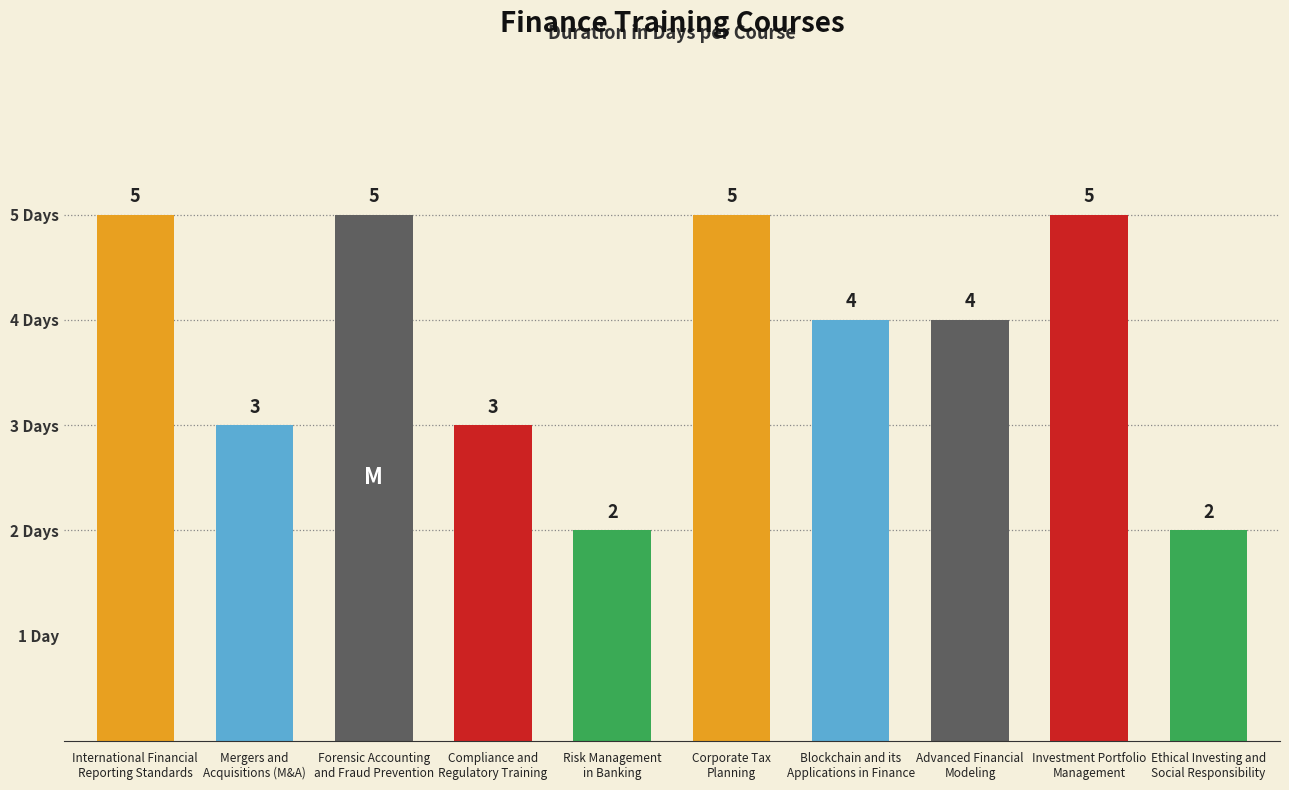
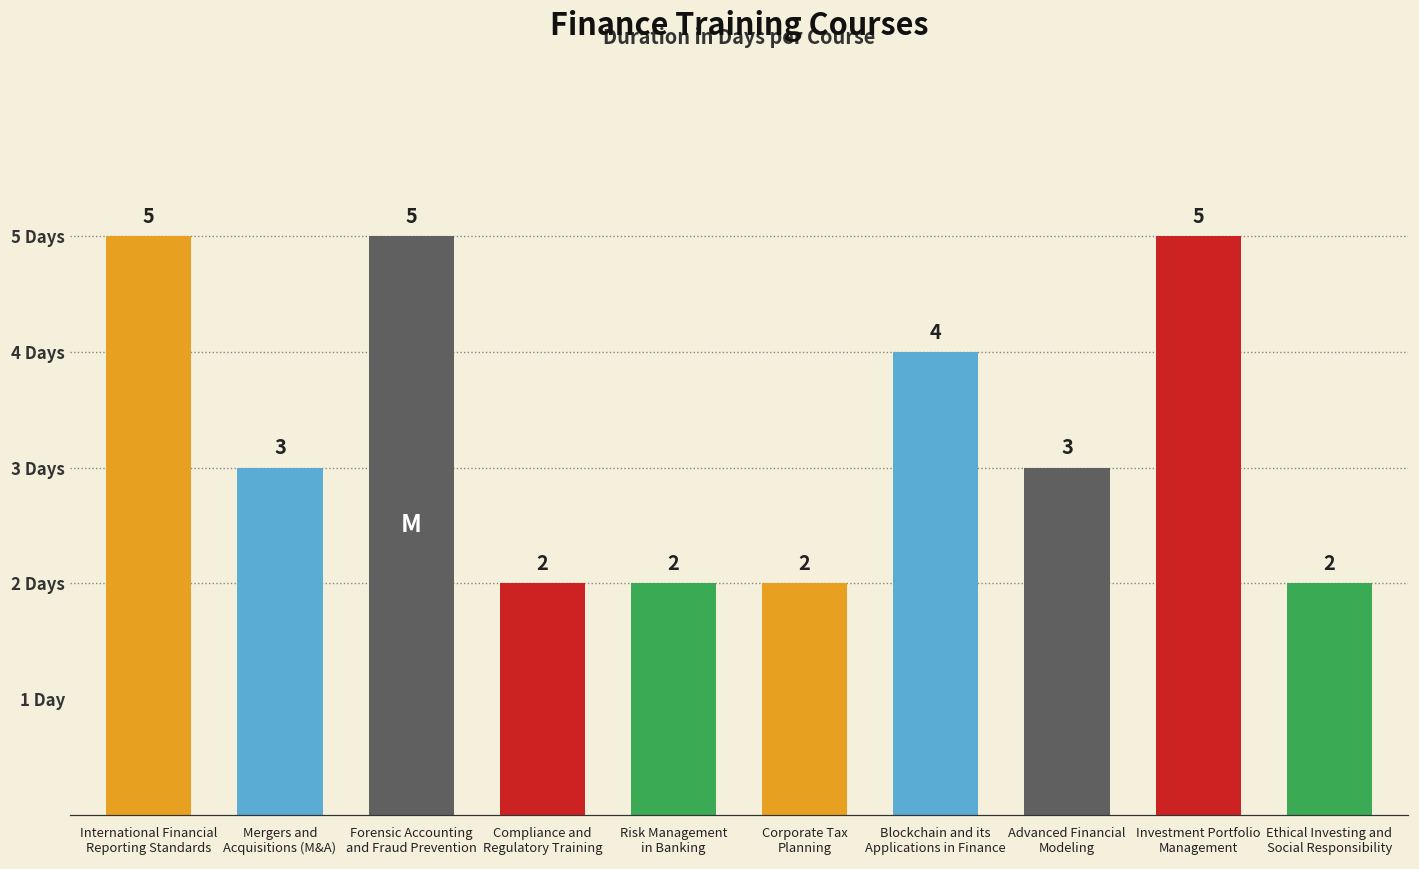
  {
    "International Financial Reporting Standards": 5,
    "Mergers and Acquisitions (M&A)": 3,
    "Forensic Accounting and Fraud Prevention": 5,
-   "Compliance and Regulatory Training": 3,
+   "Compliance and Regulatory Training": 2,
    "Risk Management in Banking": 2,
-   "Corporate Tax Planning": 5,
+   "Corporate Tax Planning": 2,
    "Blockchain and its Applications in Finance": 4,
-   "Advanced Financial Modeling": 4,
+   "Advanced Financial Modeling": 3,
    "Investment Portfolio Management": 5,
    "Ethical Investing and Social Responsibility": 2
  }
